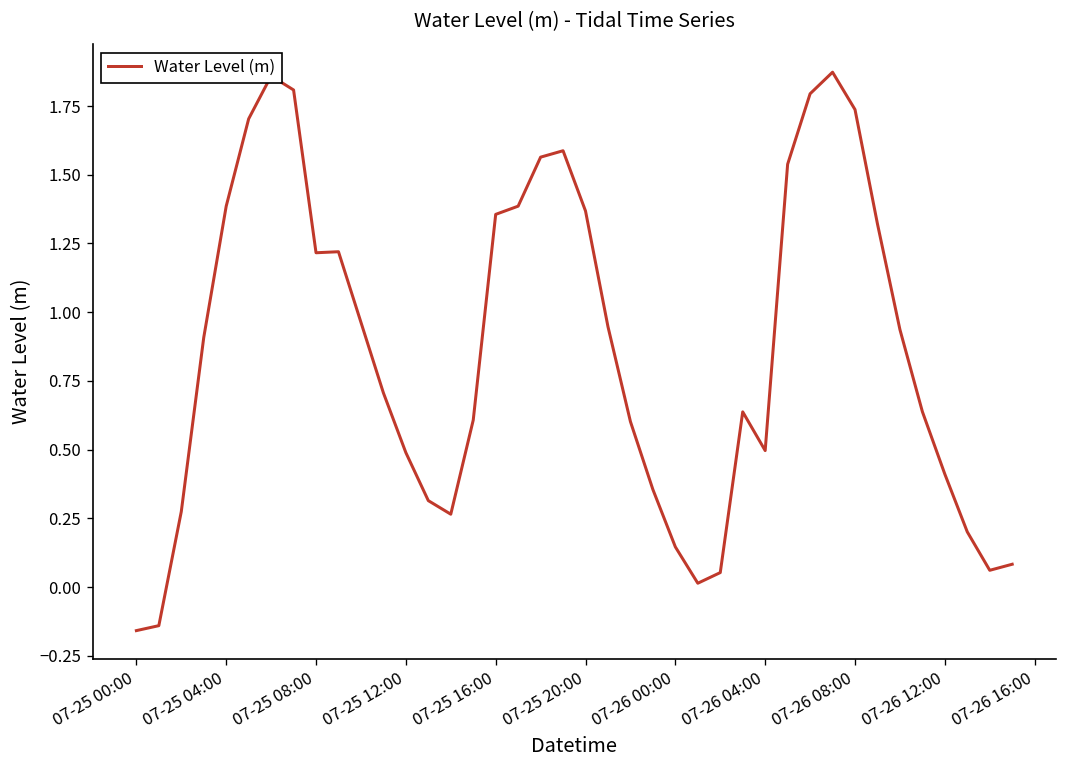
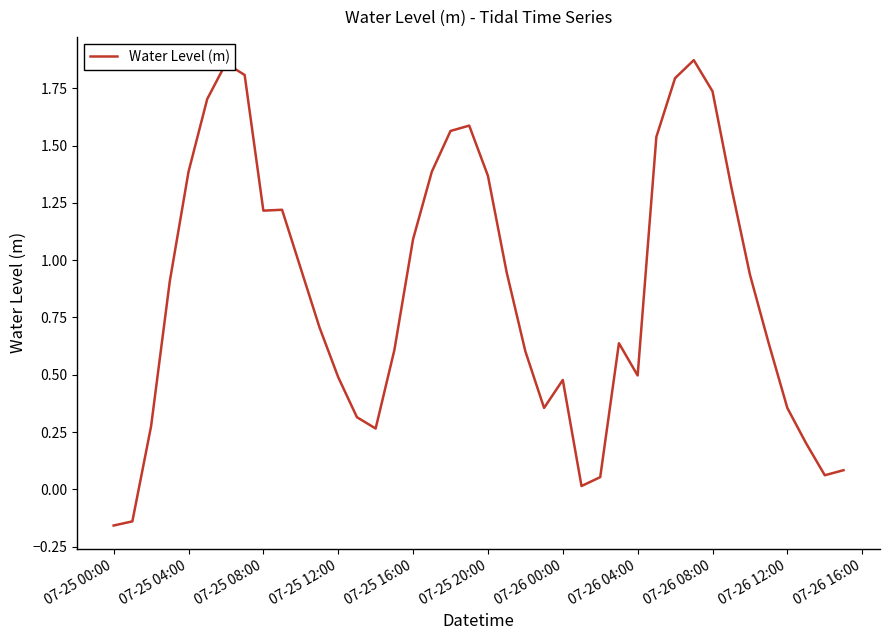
  {
    "07-25 00:00": -0.16,
    "07-25 04:00": 1.39,
    "07-25 08:00": 1.22,
    "07-25 12:00": 0.49,
-   "07-25 16:00": 1.36,
+   "07-25 16:00": 1.09,
    "07-25 20:00": 1.37,
-   "07-26 00:00": 0.15,
+   "07-26 00:00": 0.48,
    "07-26 04:00": 0.50,
    "07-26 08:00": 1.74,
-   "07-26 12:00": 0.41
+   "07-26 12:00": 0.35
  }
